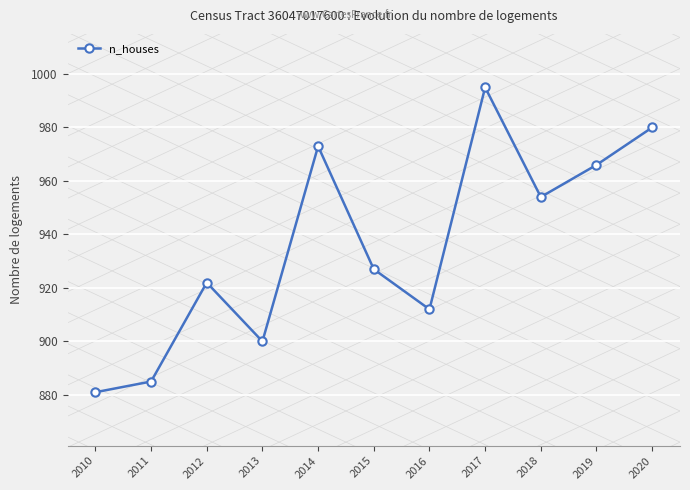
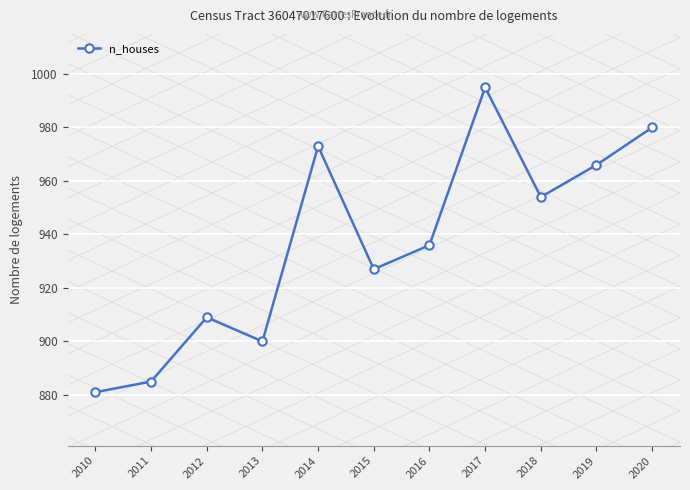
  {
    "n_houses": {
      "2010": 881,
      "2011": 885,
-     "2012": 922,
+     "2012": 909,
      "2013": 900,
      "2014": 973,
      "2015": 927,
-     "2016": 912,
+     "2016": 936,
      "2017": 995,
      "2018": 954,
      "2019": 966,
      "2020": 980
    }
  }
